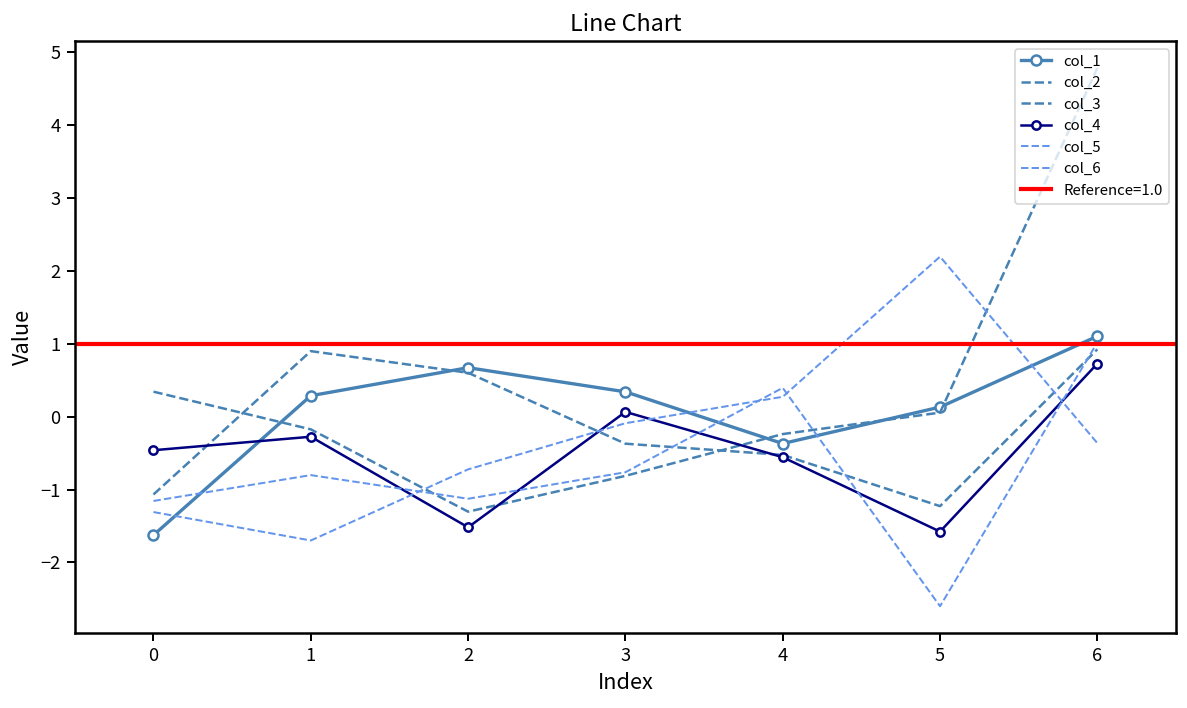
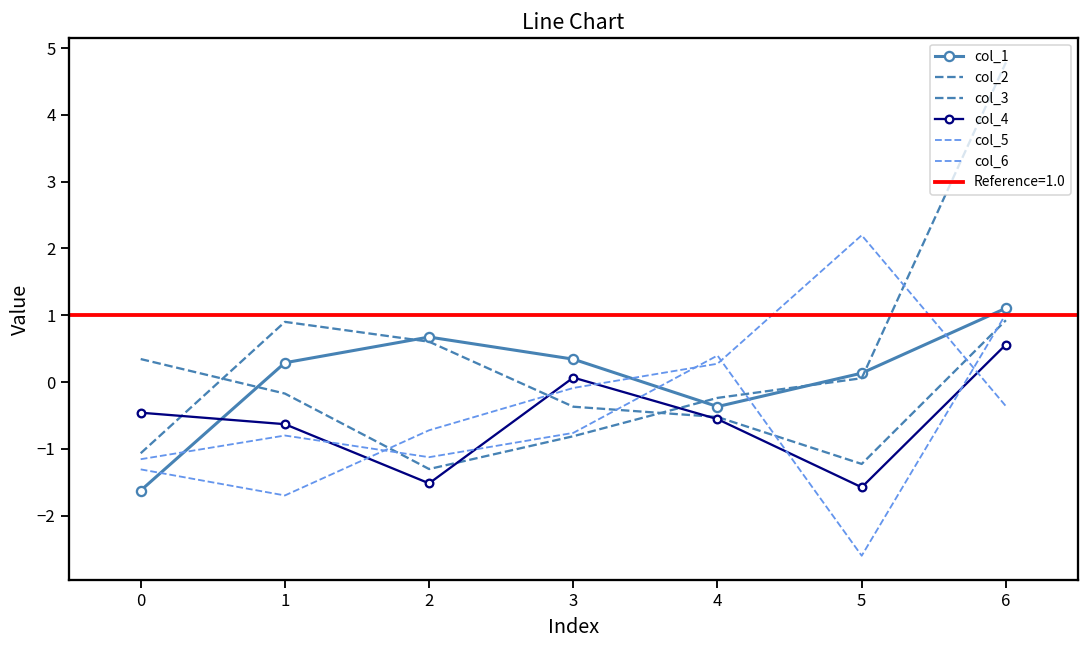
  {
    "col_4": {
      "0": -0.5,
-     "1": -0.3,
+     "1": -0.6,
      "2": -1.5,
      "3": 0.1,
      "5": -1.6,
-     "6": 0.7
+     "6": 0.6
    }
  }
